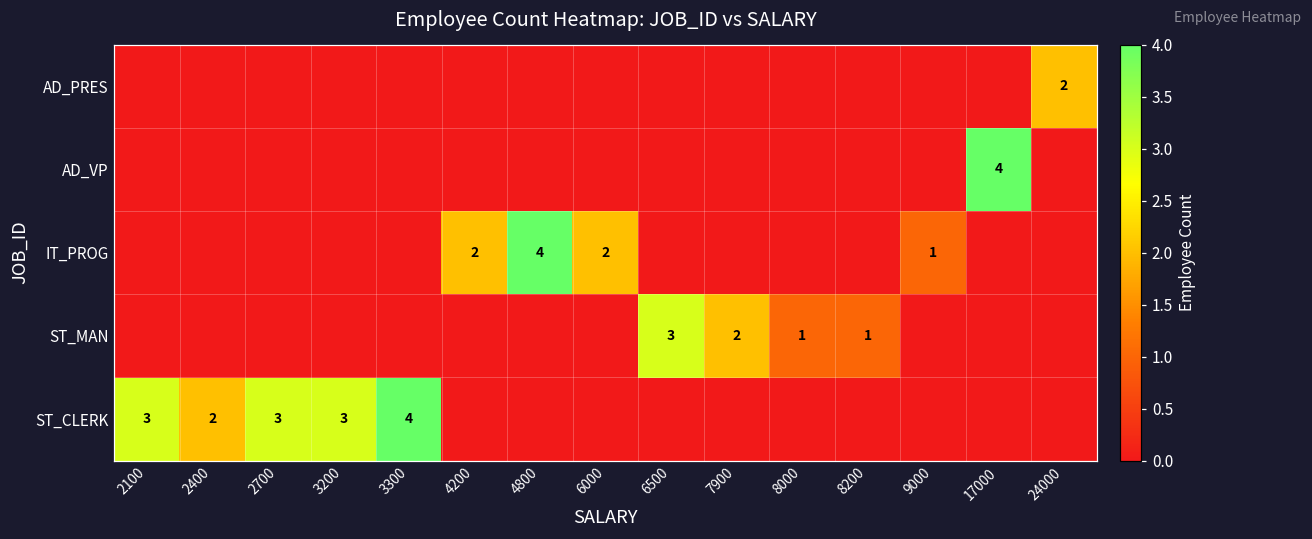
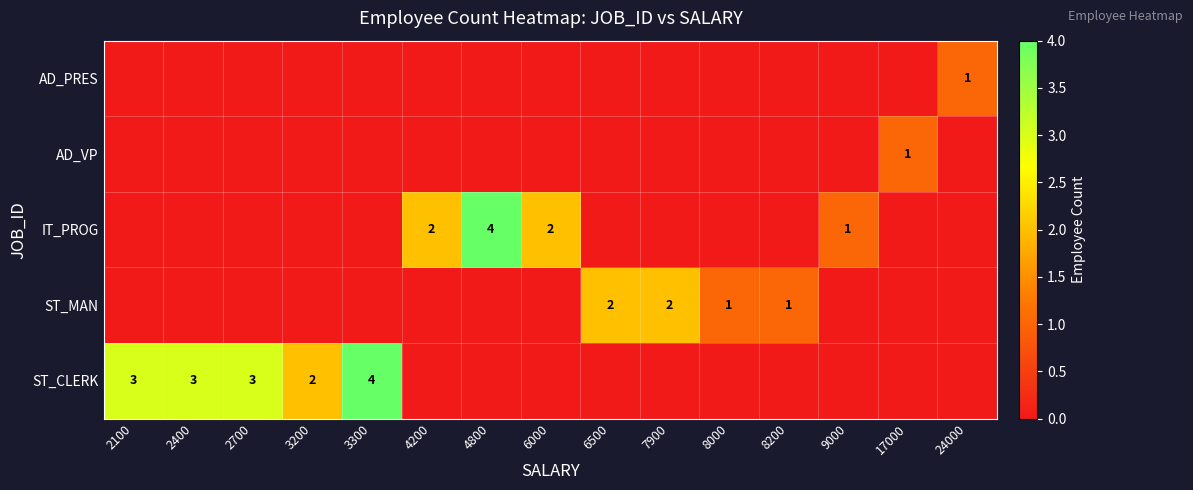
  {
    "AD_PRES": {
-     "24000": 2
+     "24000": 1
    },
    "AD_VP": {
-     "17000": 4
+     "17000": 1
    },
    "IT_PROG": {
      "4200": 2,
      "4800": 4,
      "6000": 2,
      "9000": 1
    },
    "ST_MAN": {
-     "6500": 3,
+     "6500": 2,
      "7900": 2,
      "8000": 1,
      "8200": 1
    },
    "ST_CLERK": {
      "2100": 3,
-     "2400": 2,
+     "2400": 3,
      "2700": 3,
-     "3200": 3,
+     "3200": 2,
      "3300": 4
    }
  }
